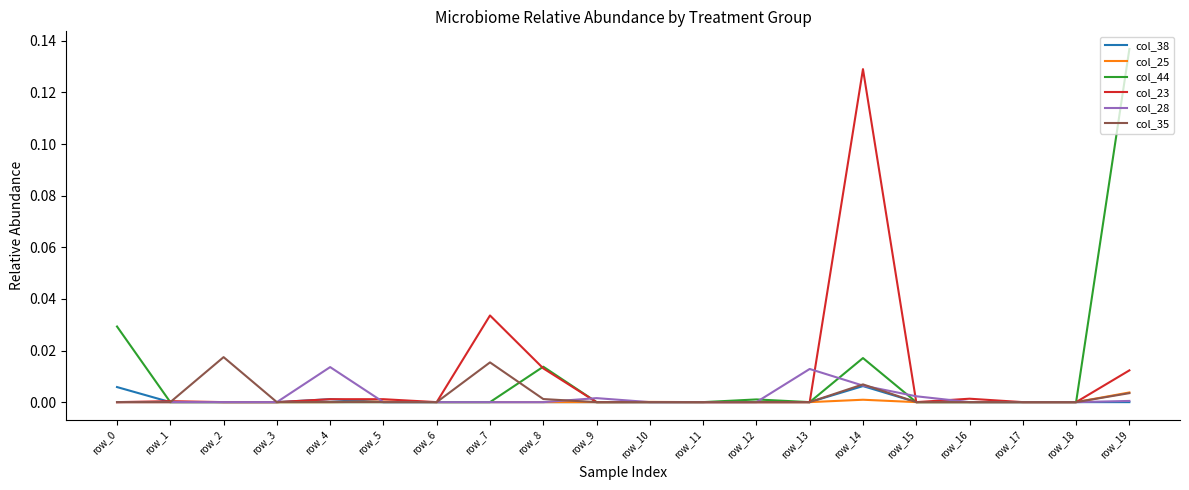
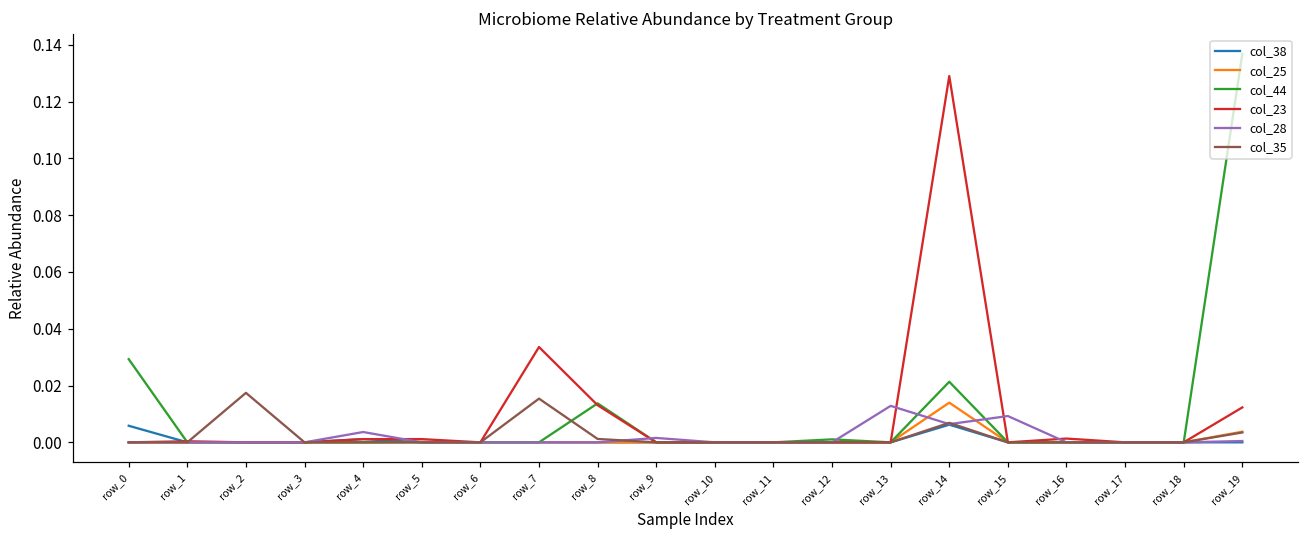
  {
    "col_38": {
      "row_0": 0.006
    },
    "col_25": {
-     "row_14": 0.001
+     "row_14": 0.014
    },
    "col_44": {
      "row_0": 0.029,
      "row_12": 0.001,
-     "row_14": 0.017
+     "row_14": 0.021
    },
    "col_23": {
      "row_7": 0.034,
      "row_14": 0.129,
      "row_16": 0.001,
      "row_19": 0.012
    },
    "col_28": {
-     "row_4": 0.014,
+     "row_4": 0.004,
      "row_9": 0.002,
      "row_13": 0.013,
-     "row_15": 0.002
+     "row_15": 0.009
    },
    "col_35": {
      "row_2": 0.017,
      "row_7": 0.015,
      "row_8": 0.001
    }
  }
